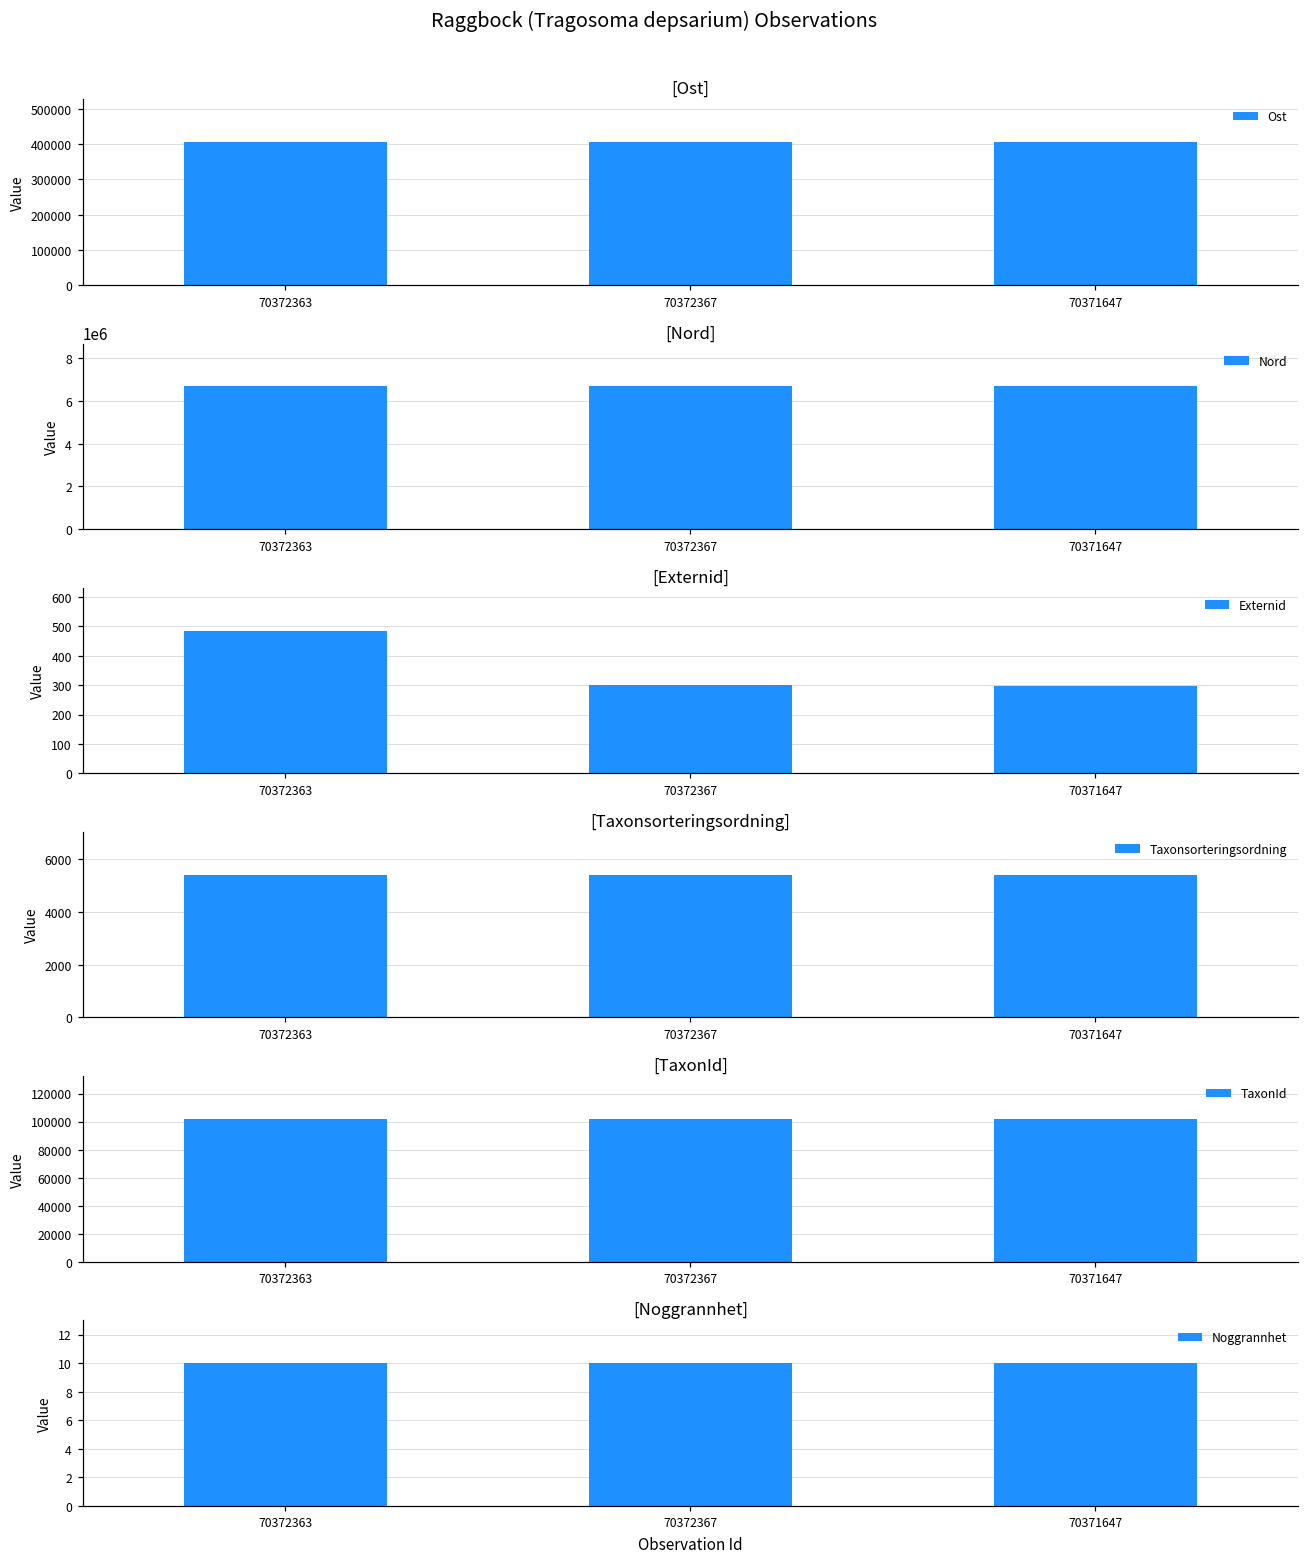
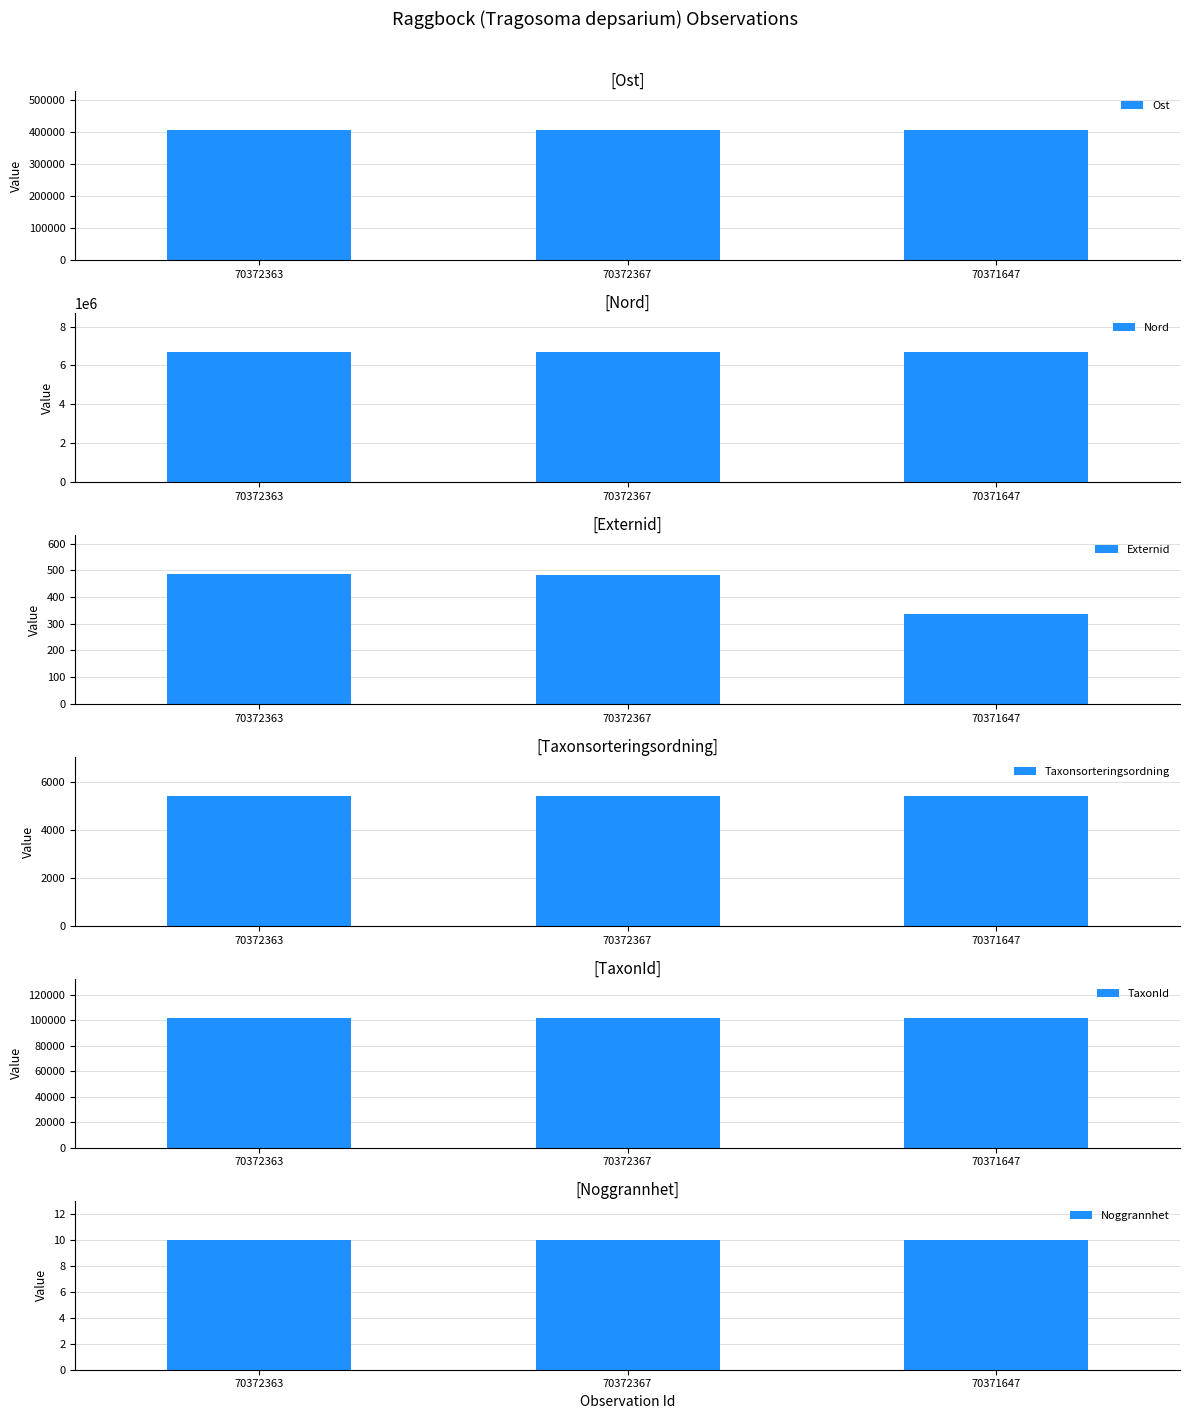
  {
    "[Ost]": {
      "70372363": 410000,
      "70372367": 410000,
      "70371647": 410000
    },
    "[Nord]": {
      "70372363": 6700000,
      "70372367": 6700000,
      "70371647": 6700000
    },
    "[Externid]": {
      "70372363": 490,
-     "70372367": 300,
-     "70371647": 300
+     "70372367": 480,
+     "70371647": 340
    },
    "[Taxonsorteringsordning]": {
      "70372363": 5400,
      "70372367": 5400,
      "70371647": 5400
    },
    "[TaxonId]": {
      "70372363": 102000,
      "70372367": 102000,
      "70371647": 102000
    },
    "[Noggrannhet]": {
      "70372363": 10.0,
      "70372367": 10.0,
      "70371647": 10.0
    }
  }
